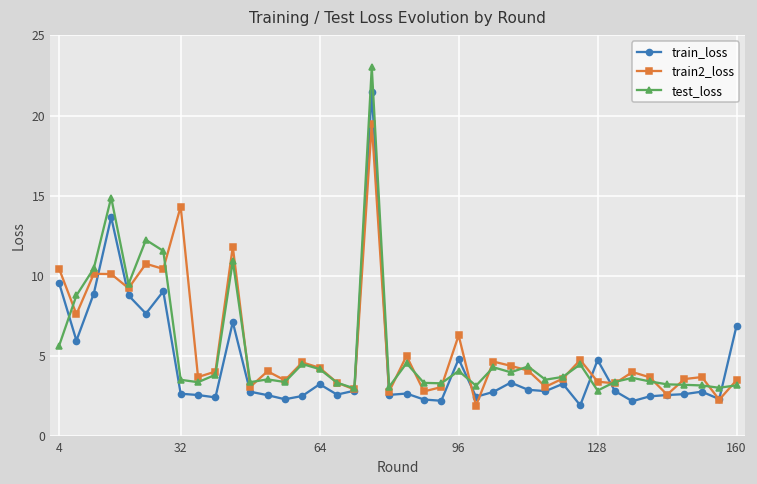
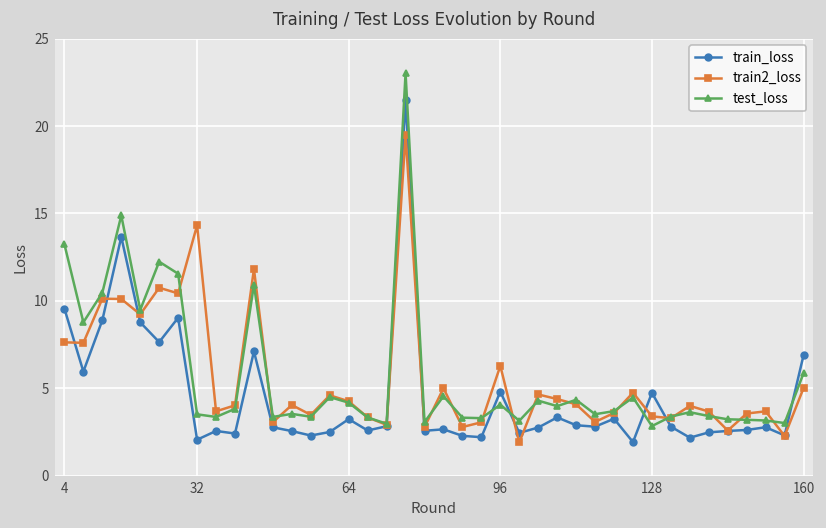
  {
    "train_loss": {
      "4": 9.6,
-     "32": 2.7,
+     "32": 2.1,
      "64": 3.2,
      "96": 4.8,
      "128": 4.8,
      "160": 6.9
    },
    "train2_loss": {
-     "4": 10.5,
+     "4": 7.6,
      "32": 14.3,
      "96": 6.3,
      "128": 3.4,
-     "160": 3.5
+     "160": 5.0
    },
    "test_loss": {
-     "4": 5.6,
+     "4": 13.2,
      "32": 3.5,
      "96": 4.1,
      "128": 2.8,
-     "160": 3.2
+     "160": 5.9
    }
  }
